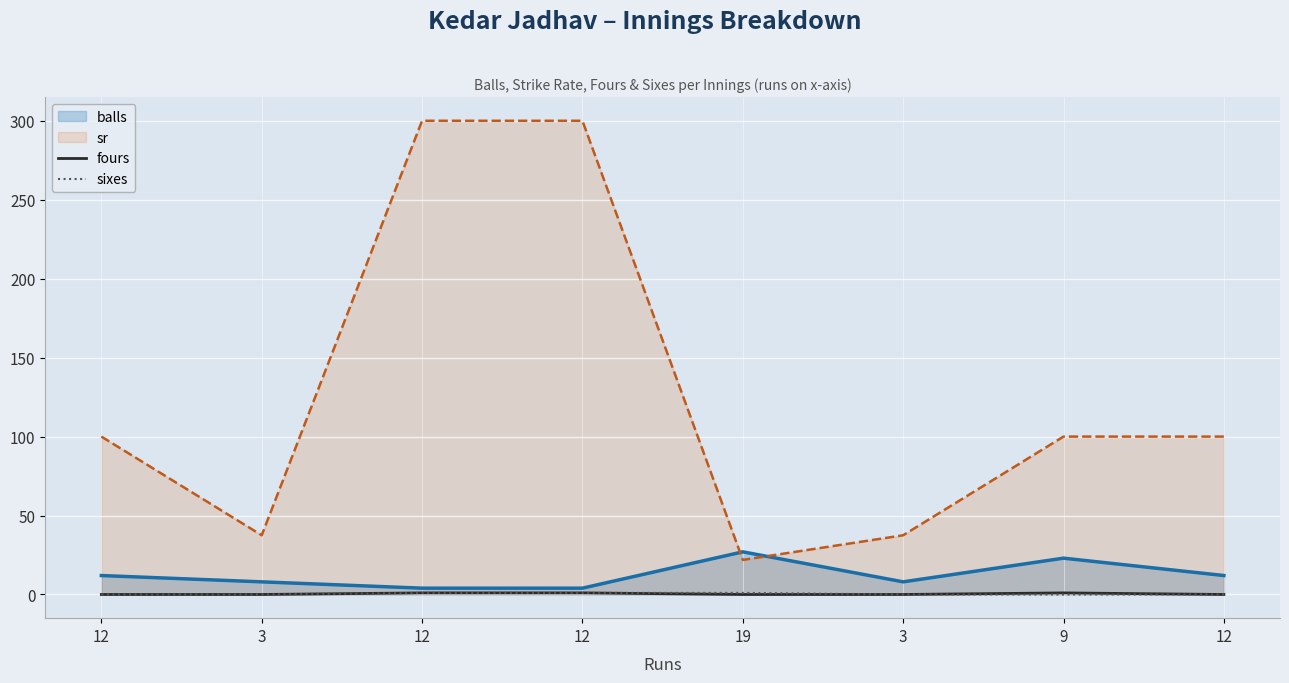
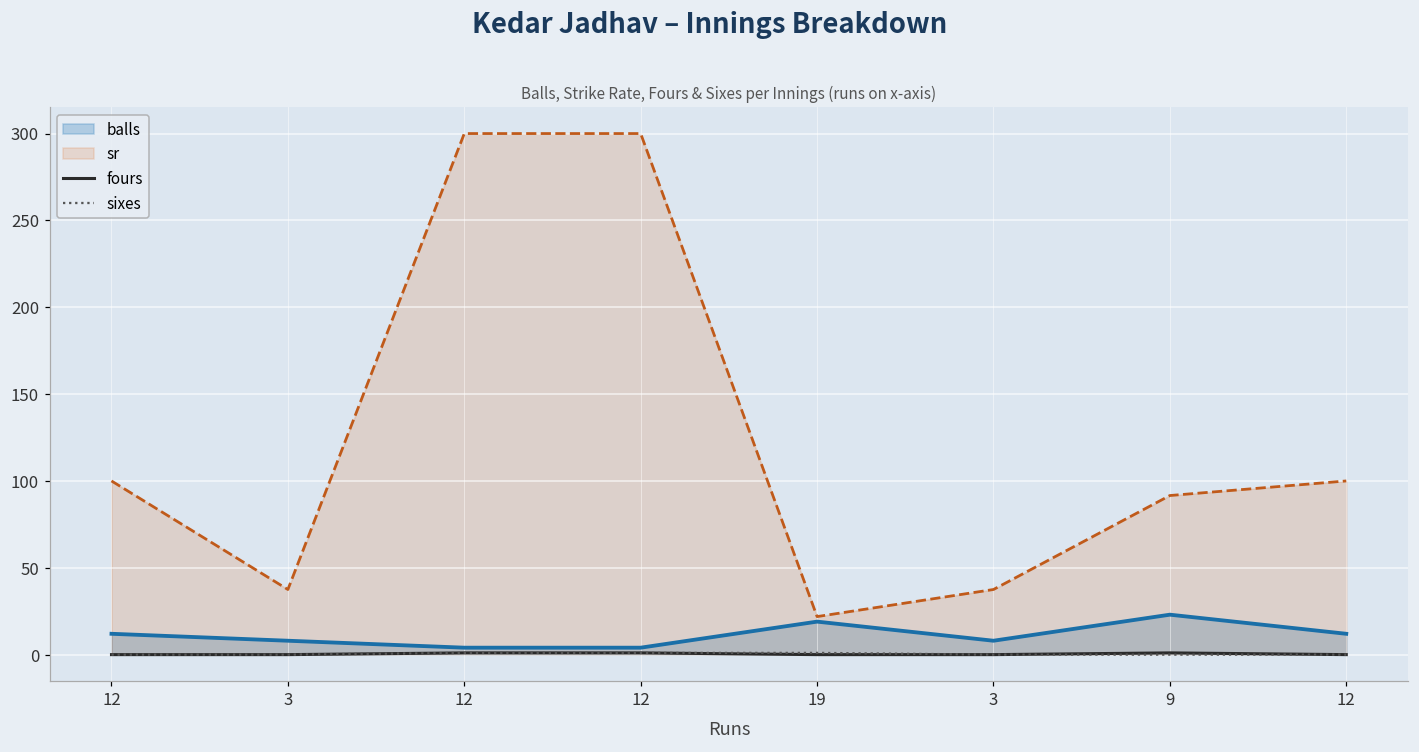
  {
    "balls": {
-     "19": 27,
+     "19": 19,
      "9": 23
    },
    "sr": {
      "19": 22,
-     "9": 100
+     "9": 92
    }
  }
